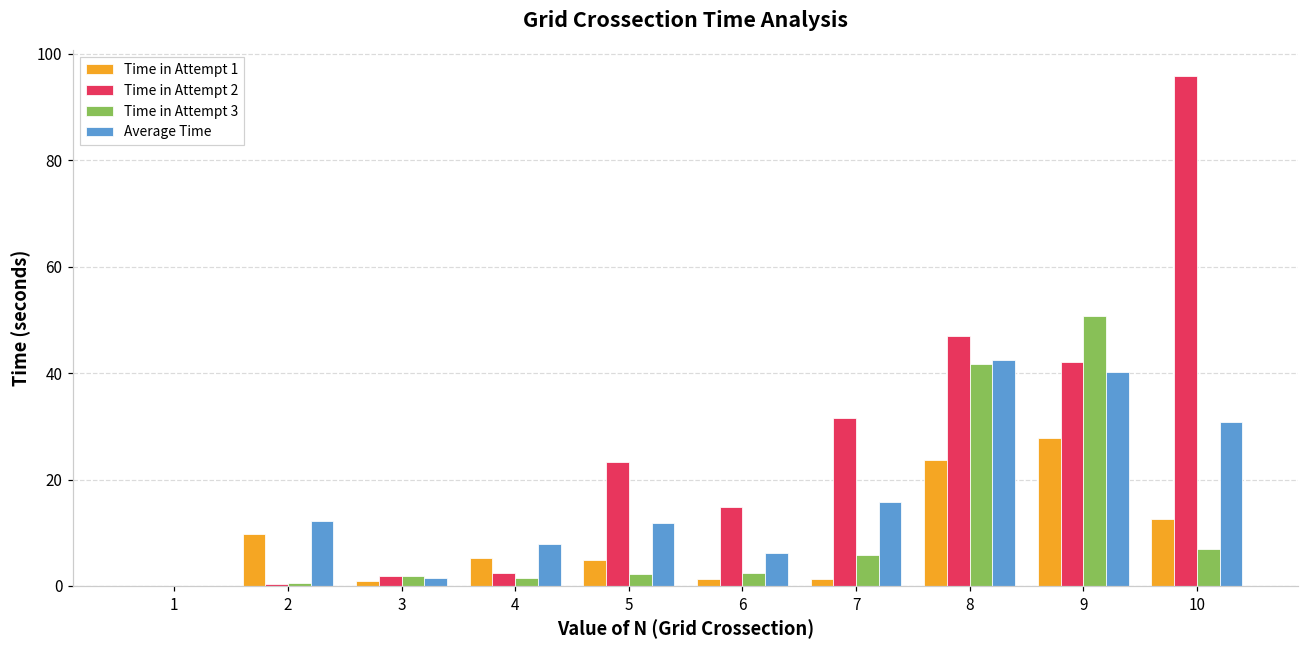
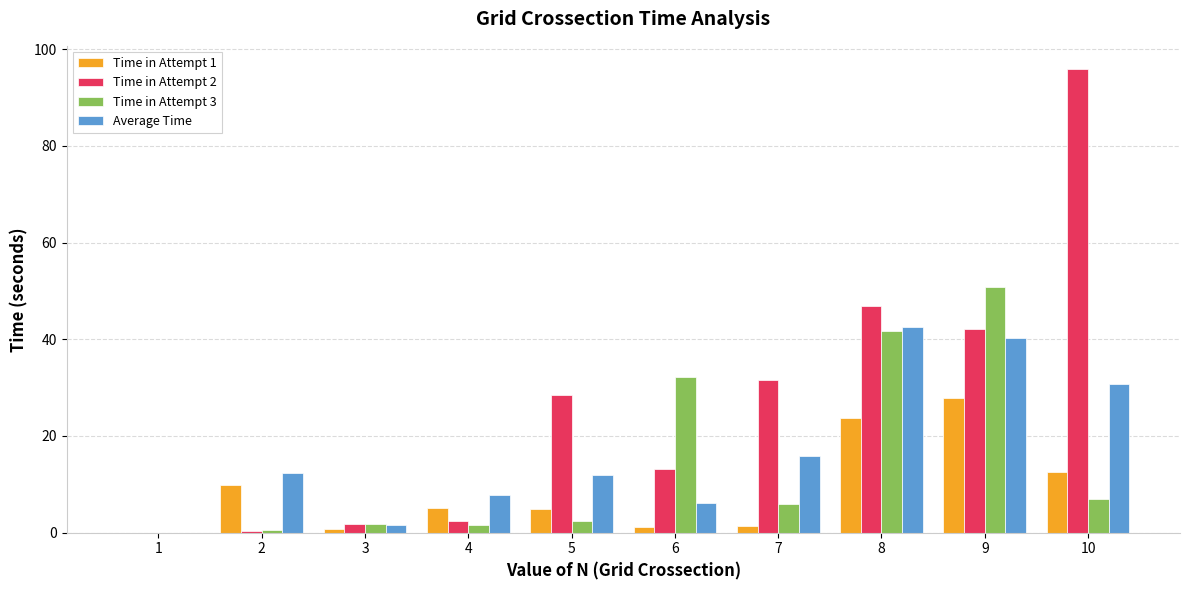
  {
    "Time in Attempt 1": {
      "1": 0,
      "2": 10,
      "3": 1,
      "4": 5,
      "5": 5,
      "6": 1,
      "7": 1,
      "8": 24,
      "9": 28,
      "10": 13
    },
    "Time in Attempt 2": {
      "1": 0,
      "3": 2,
      "4": 2,
-     "5": 23,
-     "6": 15,
+     "5": 28,
+     "6": 13,
      "7": 32,
      "8": 47,
      "9": 42,
      "10": 96
    },
    "Time in Attempt 3": {
      "1": 0,
      "2": 1,
      "3": 2,
      "4": 2,
      "5": 2,
-     "6": 2,
+     "6": 32,
      "7": 6,
      "8": 42,
      "9": 51,
      "10": 7
    },
    "Average Time": {
      "1": 0,
      "2": 12,
      "3": 1,
      "4": 8,
      "5": 12,
      "6": 6,
      "7": 16,
      "8": 43,
      "9": 40,
      "10": 31
    }
  }
